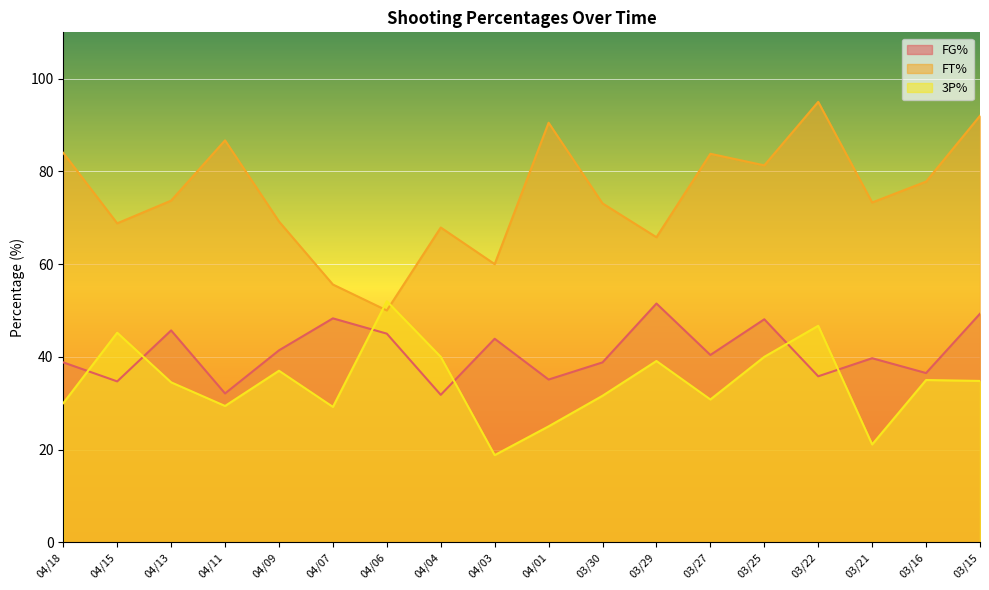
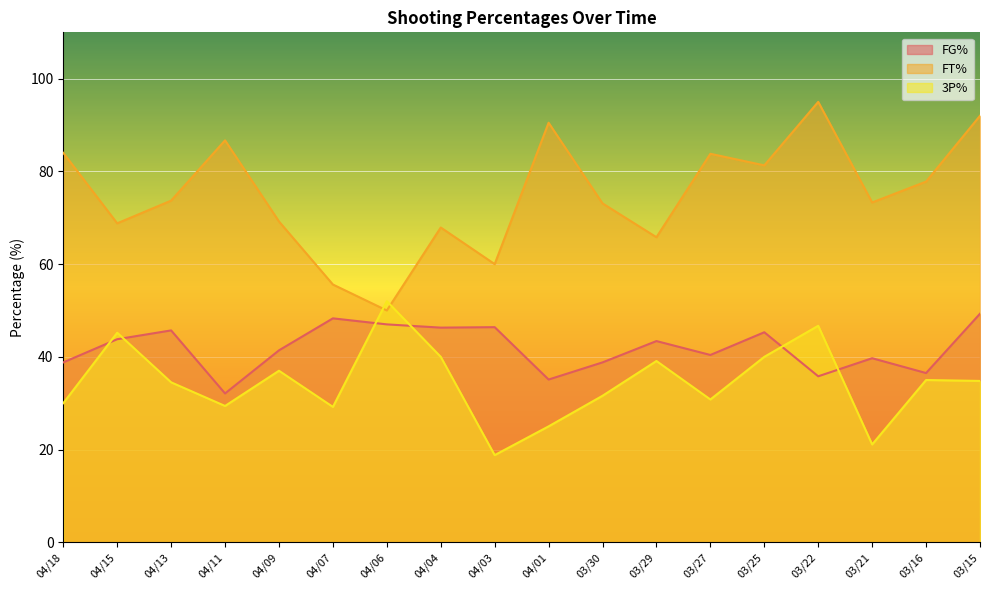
  {
    "FG%": {
      "04/18": 39,
-     "04/15": 35,
+     "04/15": 44,
      "04/13": 46,
      "04/11": 32,
      "04/09": 41,
      "04/07": 48,
-     "04/06": 45,
-     "04/04": 32,
-     "04/03": 44,
+     "04/06": 47,
+     "04/04": 46,
+     "04/03": 46,
      "04/01": 35,
      "03/30": 39,
-     "03/29": 52,
+     "03/29": 43,
      "03/27": 40,
-     "03/25": 48,
+     "03/25": 45,
      "03/22": 36,
      "03/21": 40,
      "03/16": 37,
      "03/15": 49
    }
  }
